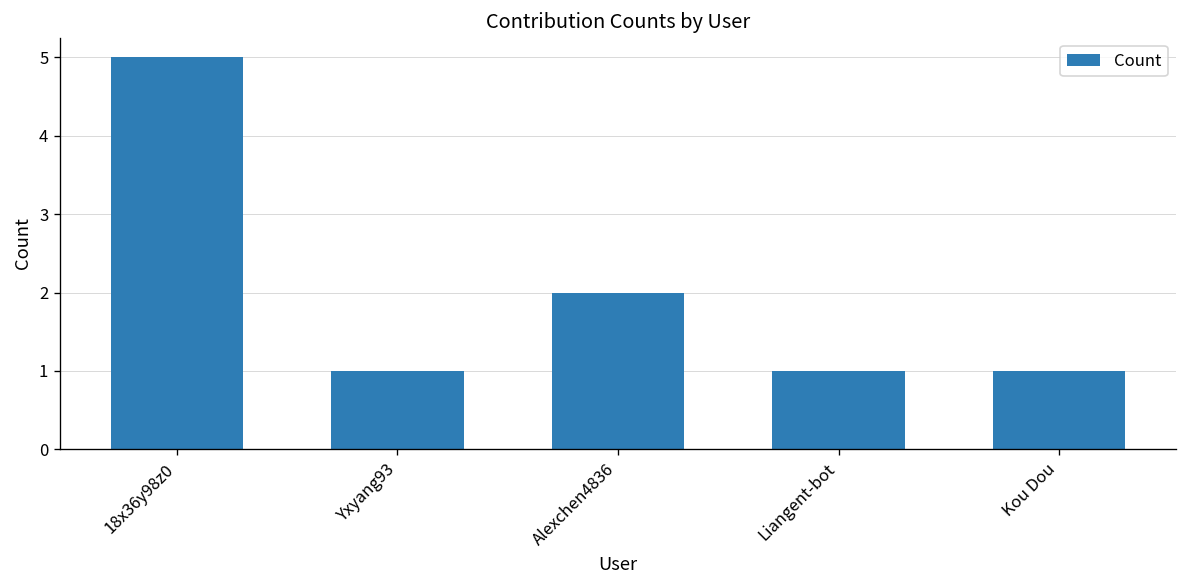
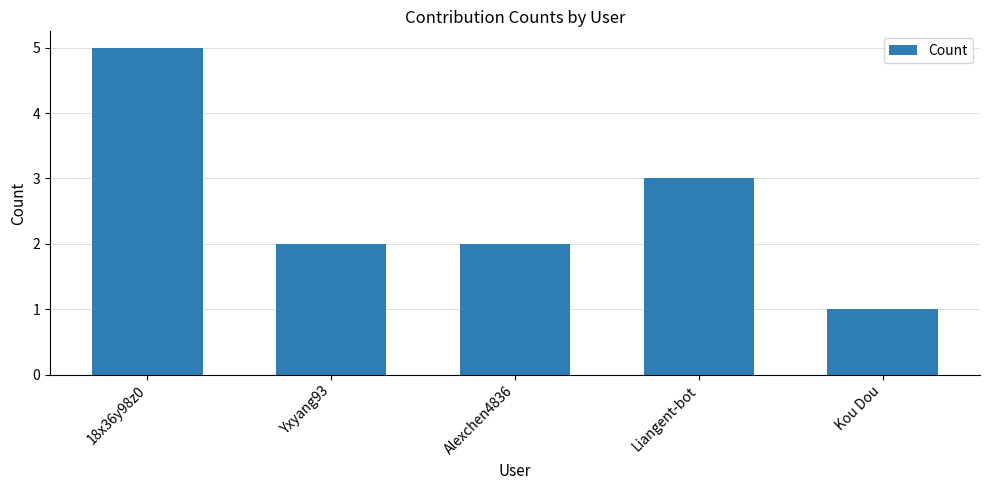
  {
    "18x36y98z0": 5,
-   "Yxyang93": 1,
+   "Yxyang93": 2,
    "Alexchen4836": 2,
-   "Liangent-bot": 1,
+   "Liangent-bot": 3,
    "Kou Dou": 1
  }
